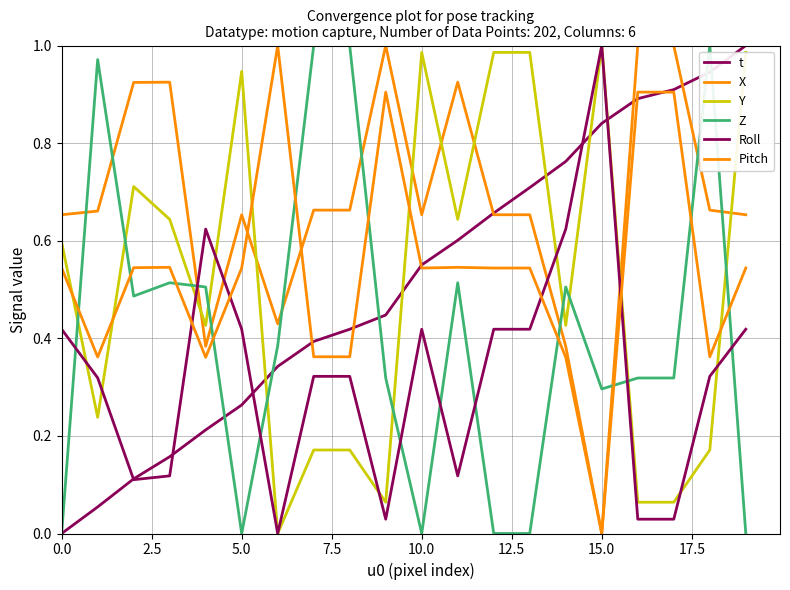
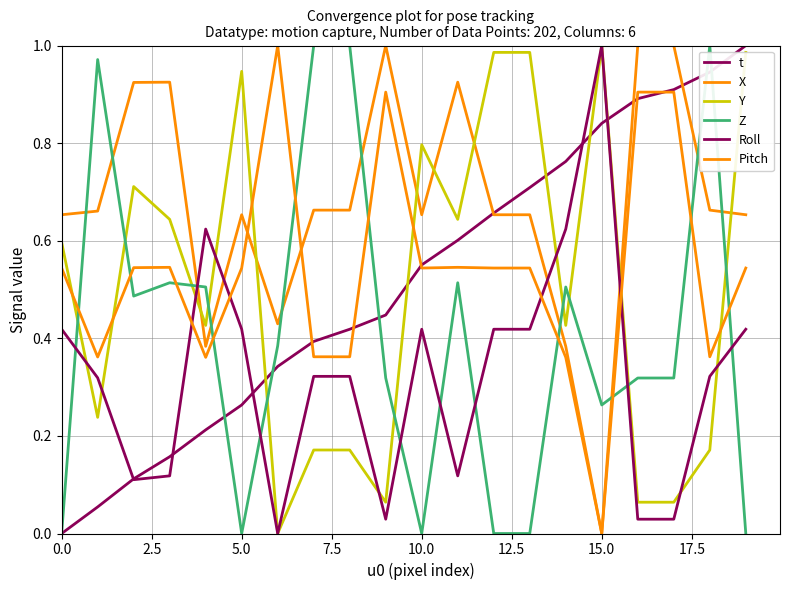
  {
    "Y": {
      "0.0": 0.60,
      "5.0": 0.95,
-     "10.0": 0.99
+     "10.0": 0.80
    },
    "Z": {
      "5.0": 0.00,
      "10.0": 0.00,
-     "15.0": 0.30
+     "15.0": 0.26
    }
  }
